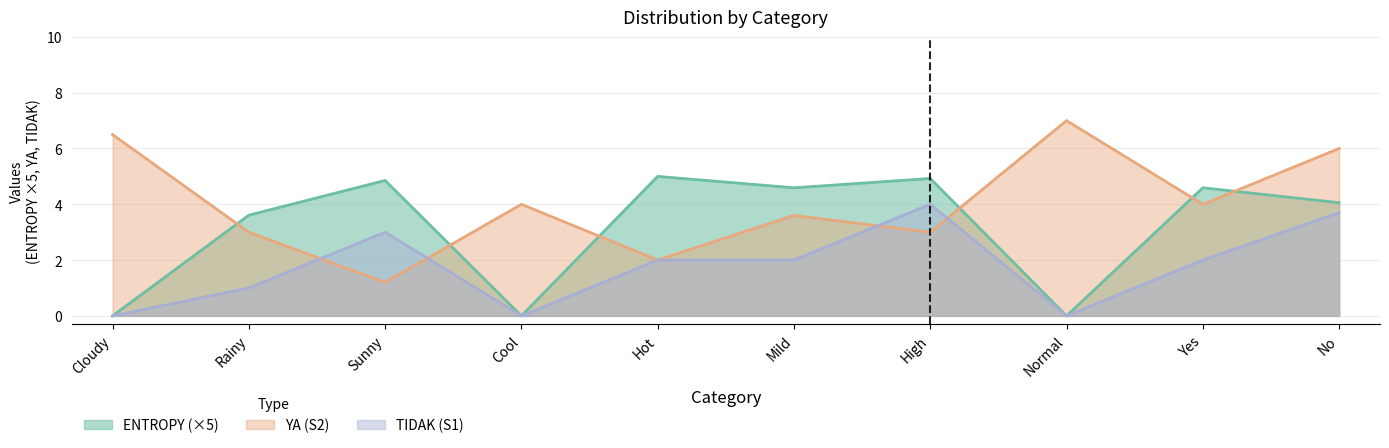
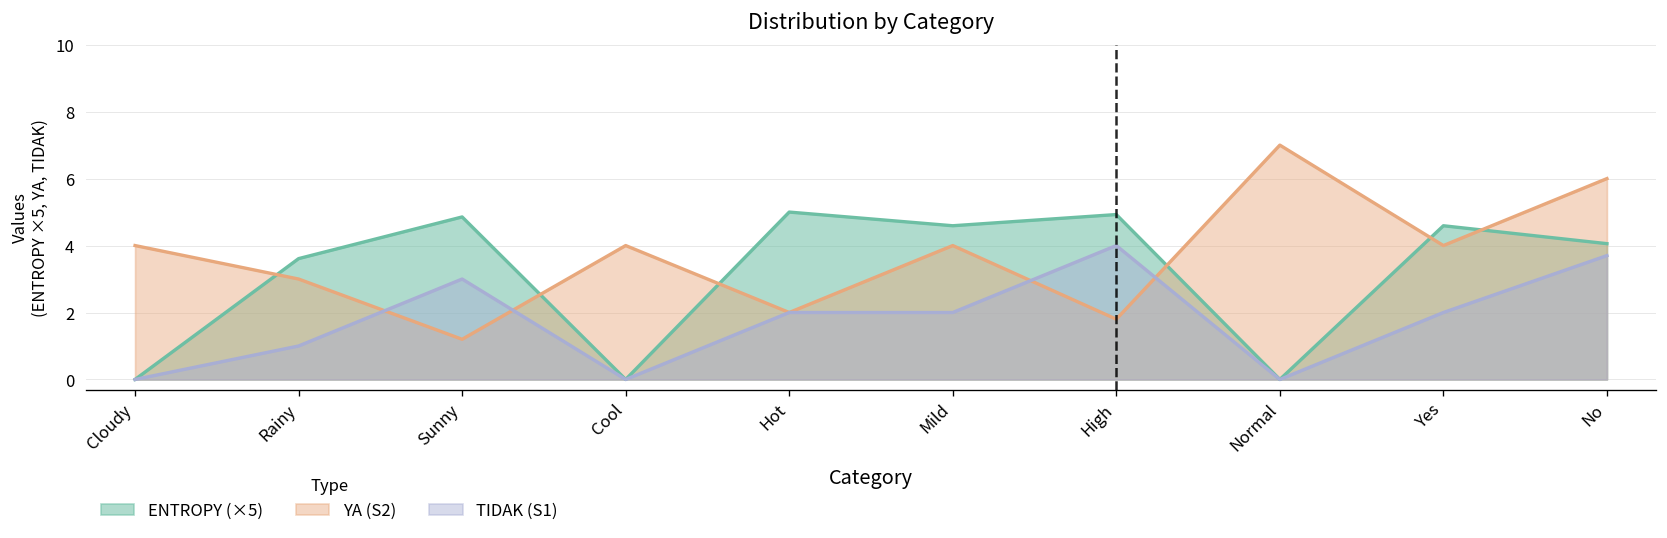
  {
    "YA (S2)": {
-     "Cloudy": 6.5,
+     "Cloudy": 4.0,
      "Rainy": 3.0,
      "Sunny": 1.2,
      "Cool": 4.0,
-     "Mild": 3.6,
-     "High": 3.0,
+     "Mild": 4.0,
+     "High": 1.8,
      "Normal": 7.0,
      "Yes": 4.0,
      "No": 6.0
    },
    "TIDAK (S1)": {
      "Rainy": 1.0,
      "Sunny": 3.0,
      "Mild": 2.0,
      "High": 4.0,
      "Yes": 2.0,
      "No": 3.7
    }
  }
